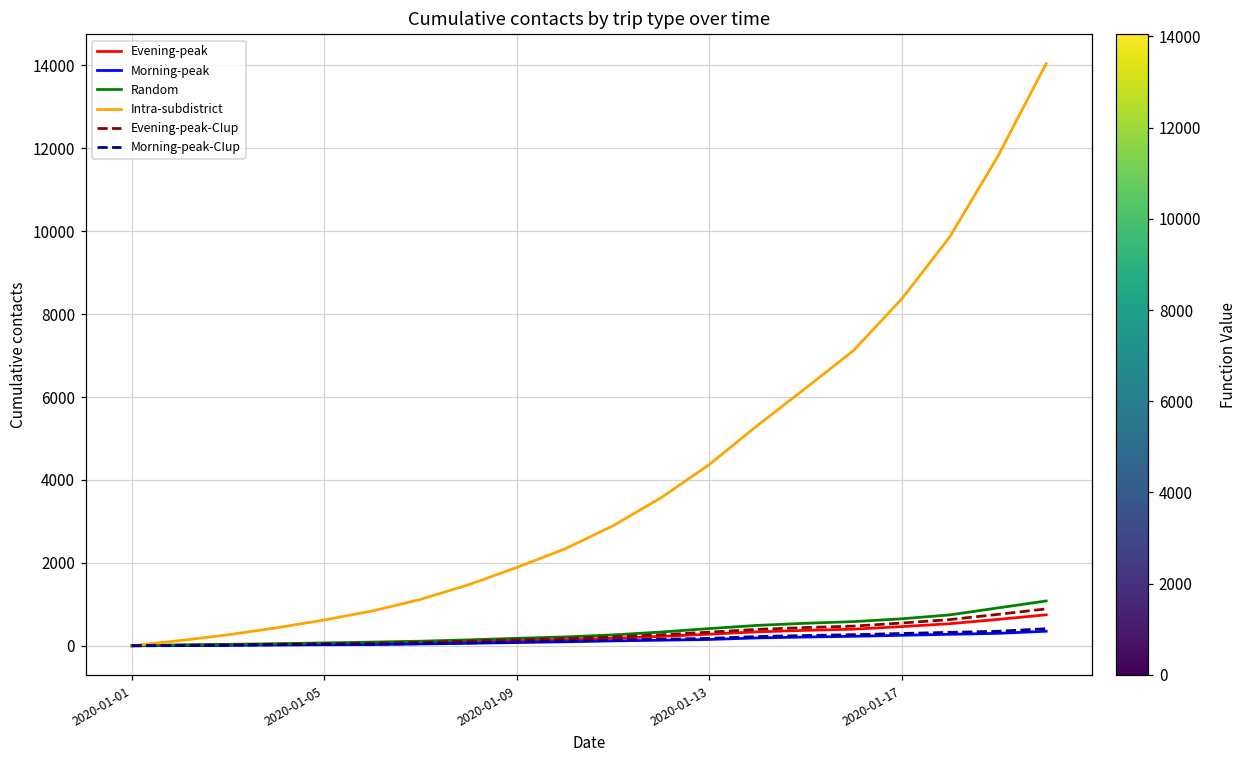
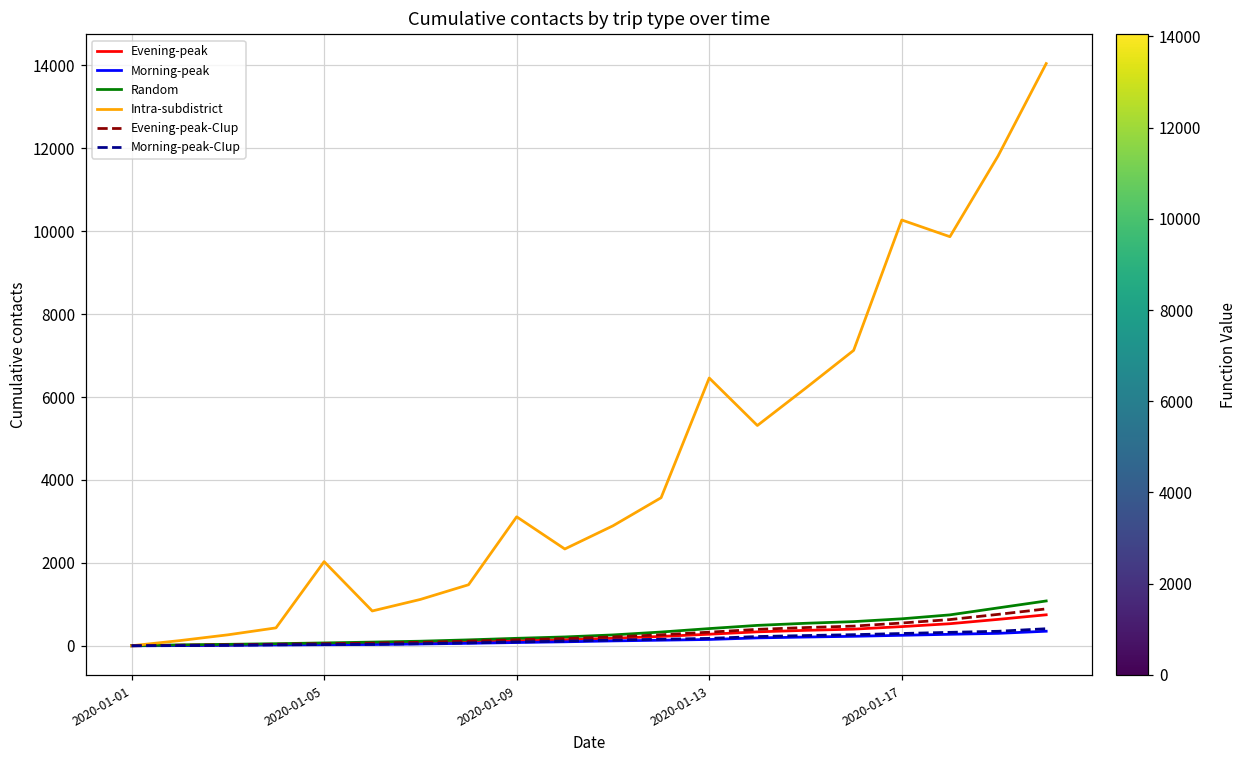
  {
    "Evening-peak": {
      "2020-01-17": 500
    },
    "Random": {
      "2020-01-13": 400,
      "2020-01-17": 600
    },
    "Intra-subdistrict": {
-     "2020-01-05": 600,
-     "2020-01-09": 1900,
-     "2020-01-13": 4400,
-     "2020-01-17": 8400
+     "2020-01-05": 2000,
+     "2020-01-09": 3100,
+     "2020-01-13": 6500,
+     "2020-01-17": 10300
    },
    "Evening-peak-CIup": {
      "2020-01-17": 500
    }
  }
